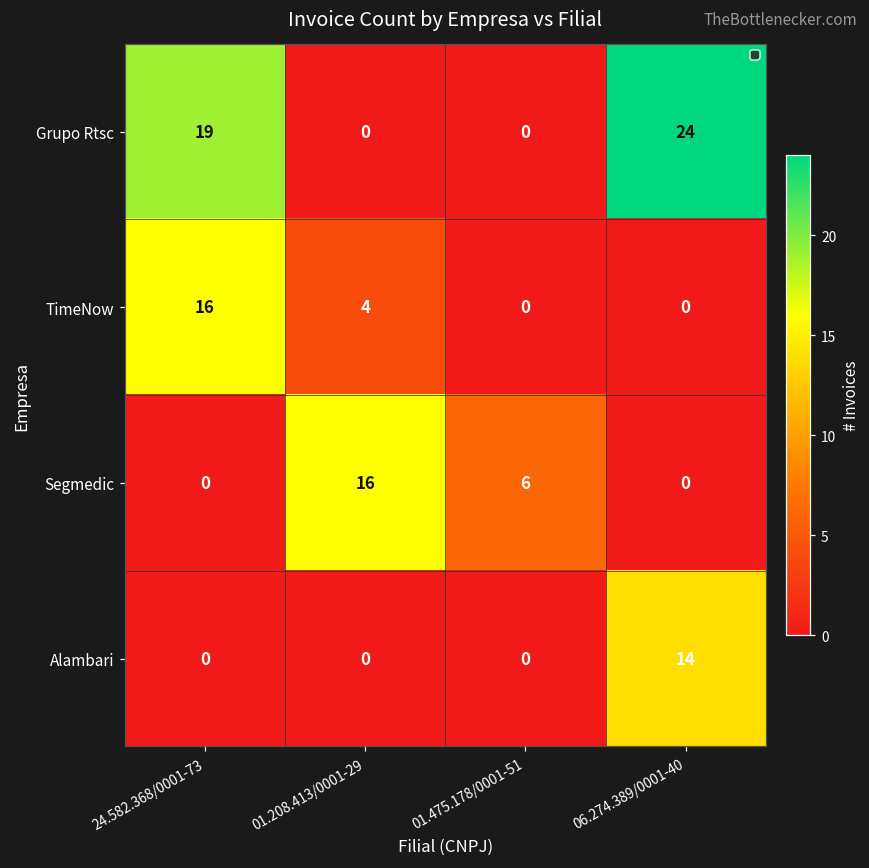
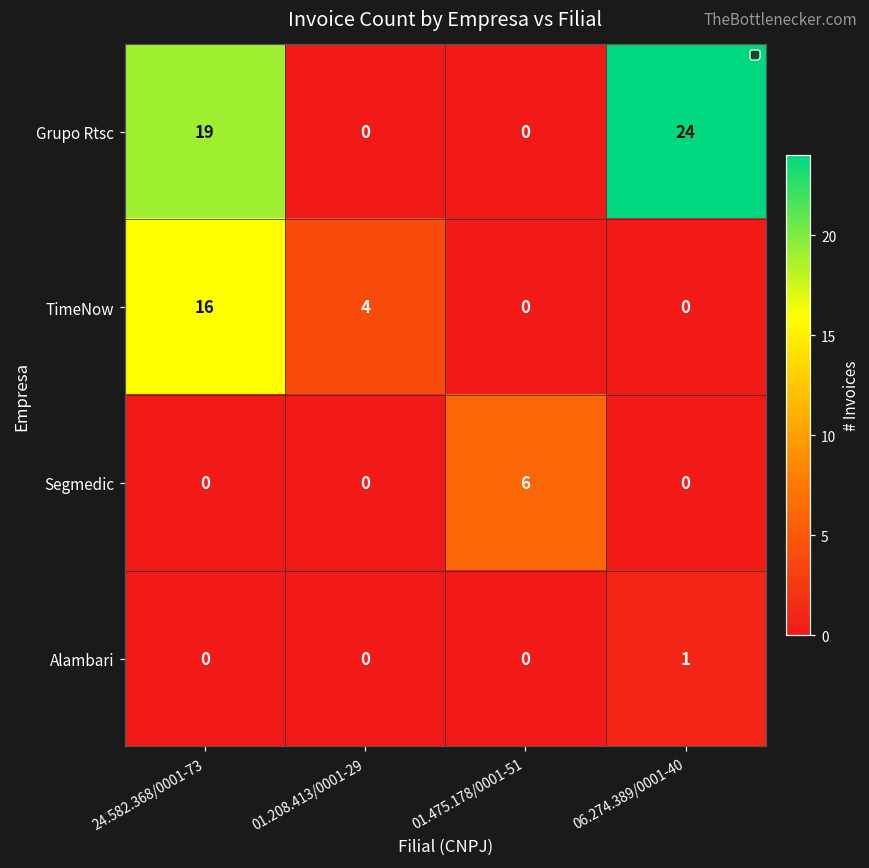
  {
    "Grupo Rtsc": {
      "24.582.368/0001-73": 19,
      "01.208.413/0001-29": 0,
      "01.475.178/0001-51": 0,
      "06.274.389/0001-40": 24
    },
    "TimeNow": {
      "24.582.368/0001-73": 16,
      "01.208.413/0001-29": 4,
      "01.475.178/0001-51": 0,
      "06.274.389/0001-40": 0
    },
    "Segmedic": {
      "24.582.368/0001-73": 0,
-     "01.208.413/0001-29": 16,
+     "01.208.413/0001-29": 0,
      "01.475.178/0001-51": 6,
      "06.274.389/0001-40": 0
    },
    "Alambari": {
      "24.582.368/0001-73": 0,
      "01.208.413/0001-29": 0,
      "01.475.178/0001-51": 0,
-     "06.274.389/0001-40": 14
+     "06.274.389/0001-40": 1
    }
  }
